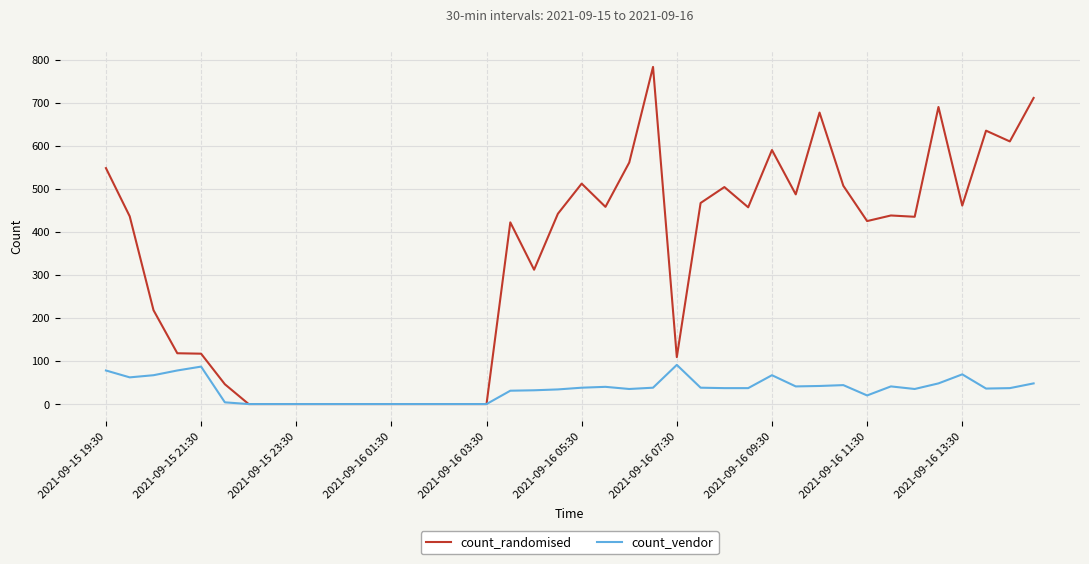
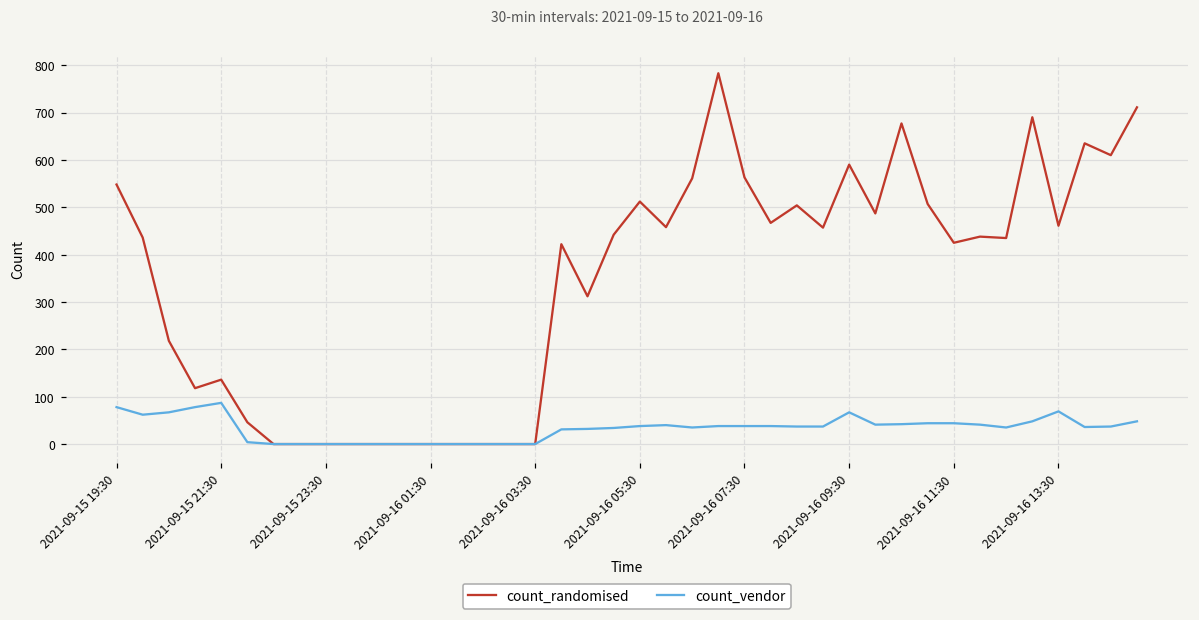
  {
    "count_randomised": {
      "2021-09-15 19:30": 550,
-     "2021-09-15 21:30": 120,
+     "2021-09-15 21:30": 140,
      "2021-09-16 05:30": 510,
-     "2021-09-16 07:30": 110,
+     "2021-09-16 07:30": 560,
      "2021-09-16 09:30": 590,
      "2021-09-16 11:30": 430,
      "2021-09-16 13:30": 460
    },
    "count_vendor": {
      "2021-09-15 19:30": 80,
      "2021-09-15 21:30": 90,
      "2021-09-16 05:30": 40,
-     "2021-09-16 07:30": 90,
+     "2021-09-16 07:30": 40,
      "2021-09-16 09:30": 70,
-     "2021-09-16 11:30": 20,
+     "2021-09-16 11:30": 40,
      "2021-09-16 13:30": 70
    }
  }
